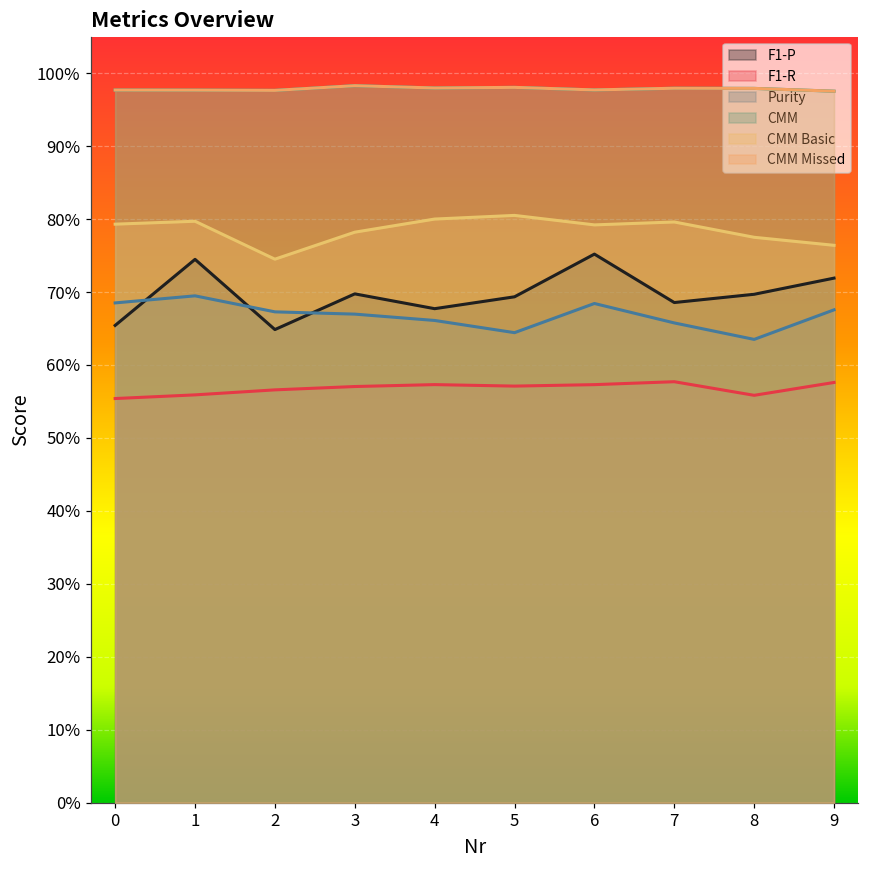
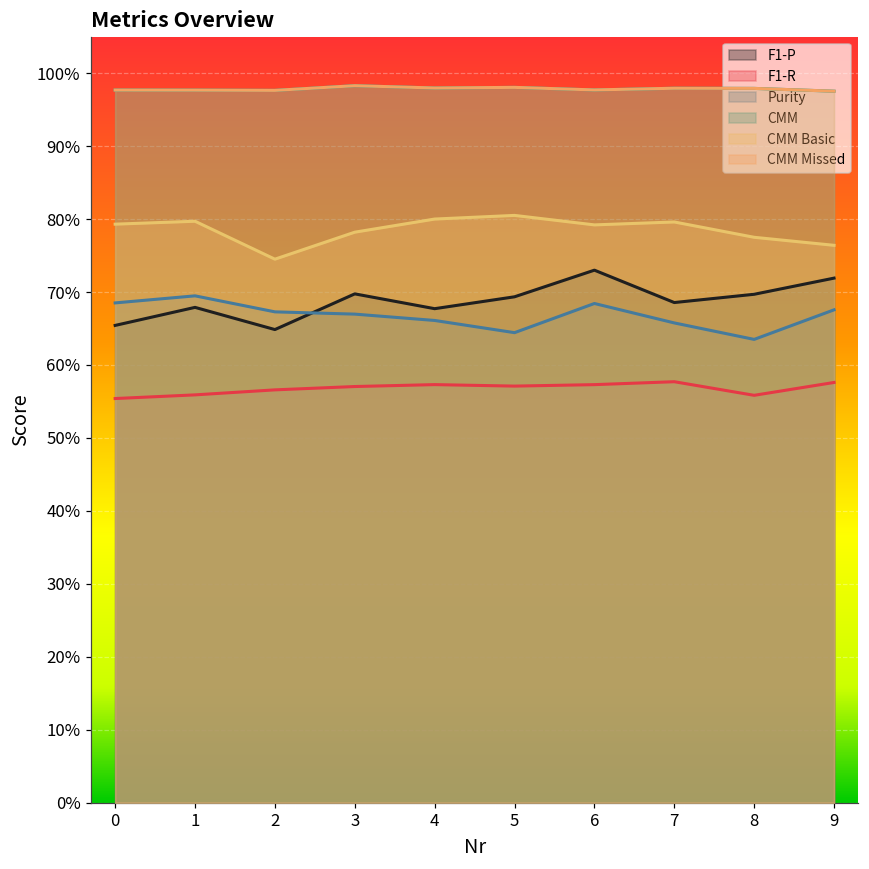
  {
    "F1-P": {
      "0": "65%",
-     "1": "74%",
+     "1": "68%",
      "2": "65%",
      "3": "70%",
      "4": "68%",
      "5": "69%",
-     "6": "75%",
+     "6": "73%",
      "7": "69%",
      "8": "70%",
      "9": "72%"
    },
    "Purity": {
      "0": "69%",
      "1": "69%",
      "2": "67%",
      "3": "67%",
      "4": "66%",
      "5": "64%",
      "6": "68%",
      "7": "66%",
      "8": "64%",
      "9": "68%"
    }
  }
